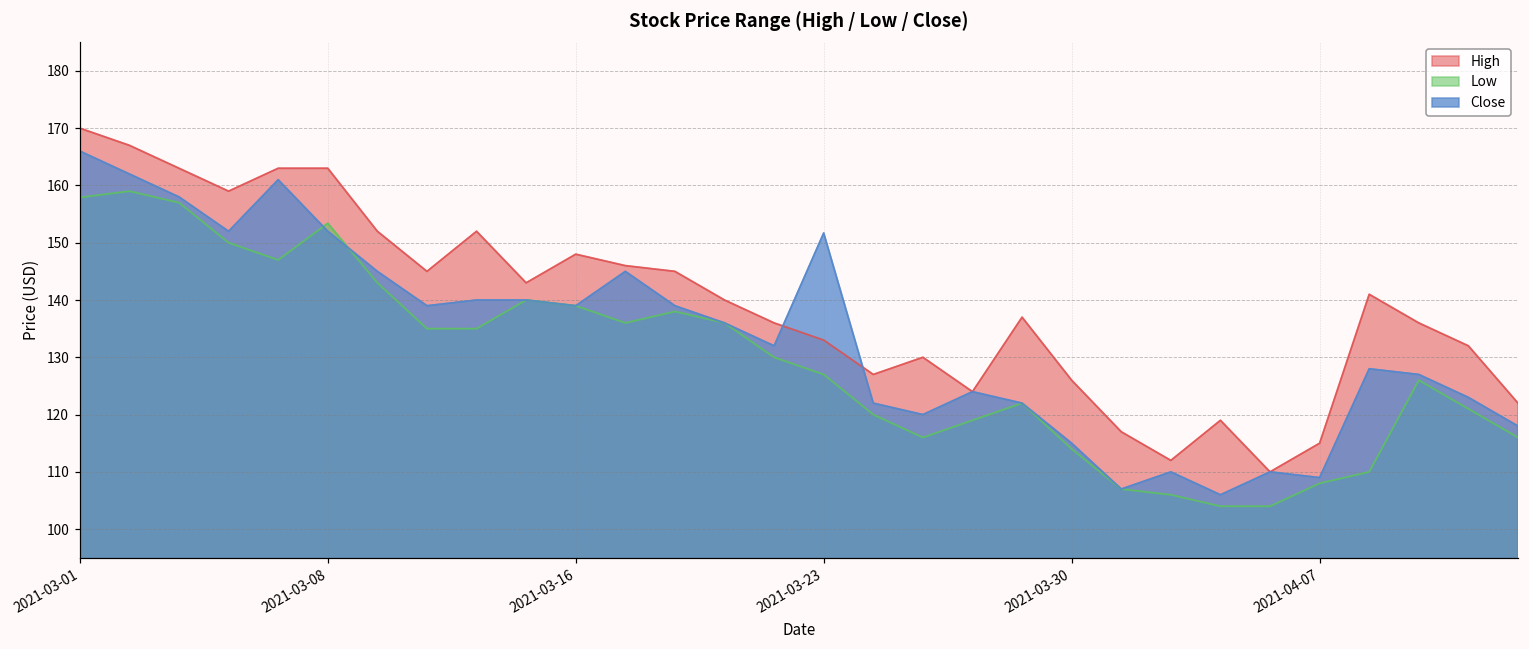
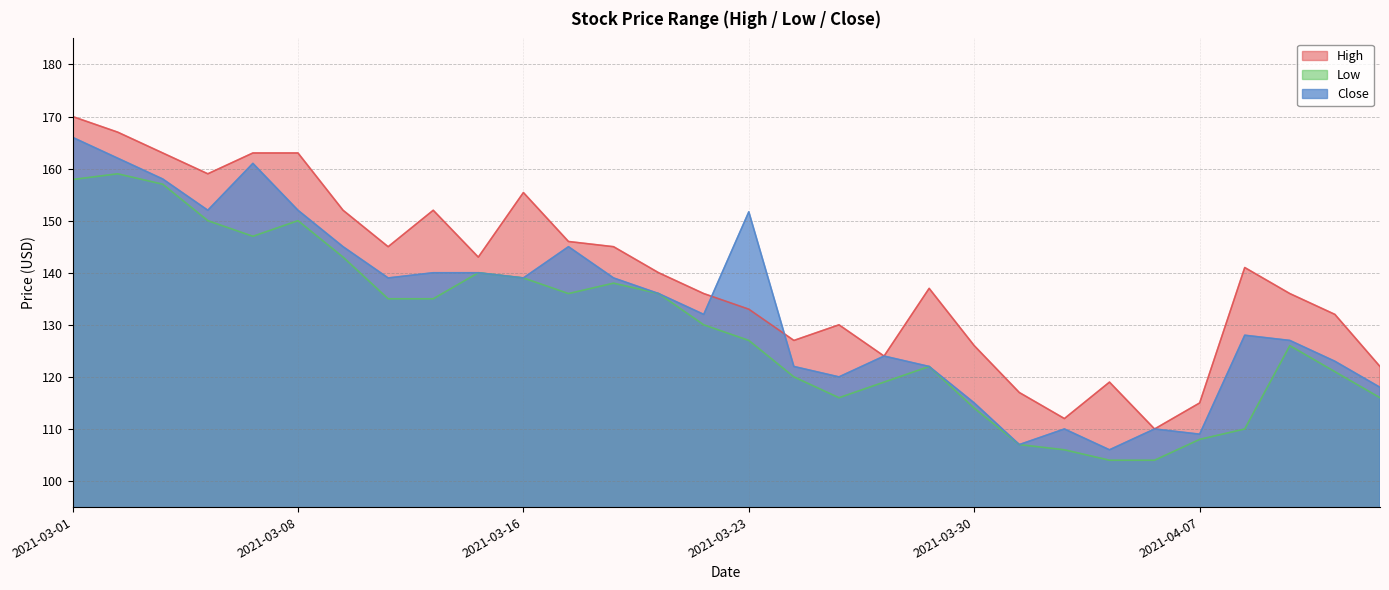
  {
    "High": {
      "2021-03-01": 170,
      "2021-03-08": 163,
-     "2021-03-16": 148,
+     "2021-03-16": 155,
      "2021-03-23": 133,
      "2021-03-30": 126,
      "2021-04-07": 115
    },
    "Low": {
      "2021-03-01": 158,
-     "2021-03-08": 153,
+     "2021-03-08": 150,
      "2021-03-23": 127,
      "2021-03-30": 114,
      "2021-04-07": 108
    },
    "Close": {
      "2021-03-01": 166,
      "2021-03-08": 152,
      "2021-03-23": 152,
      "2021-03-30": 115,
      "2021-04-07": 109
    }
  }
